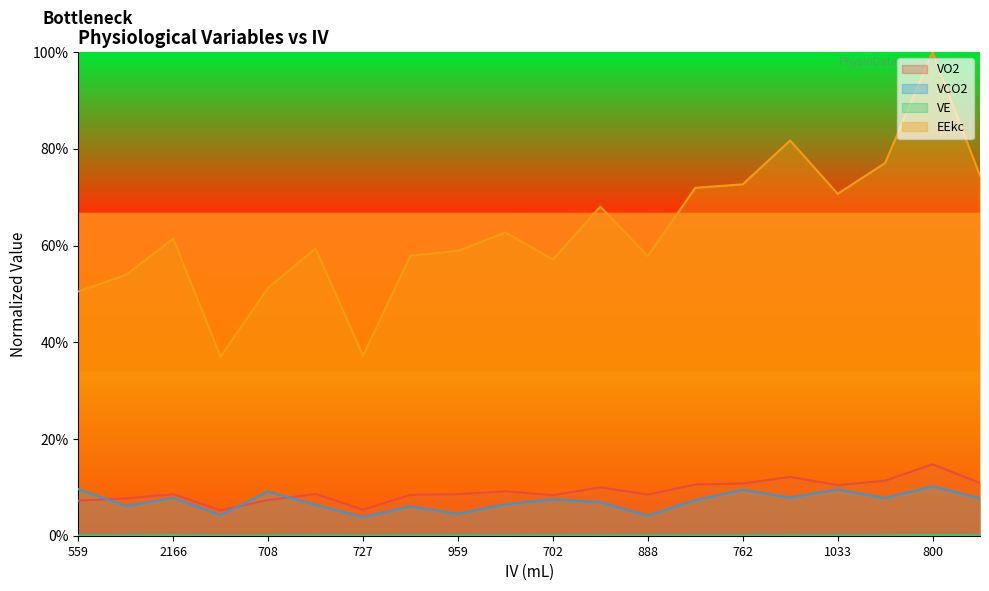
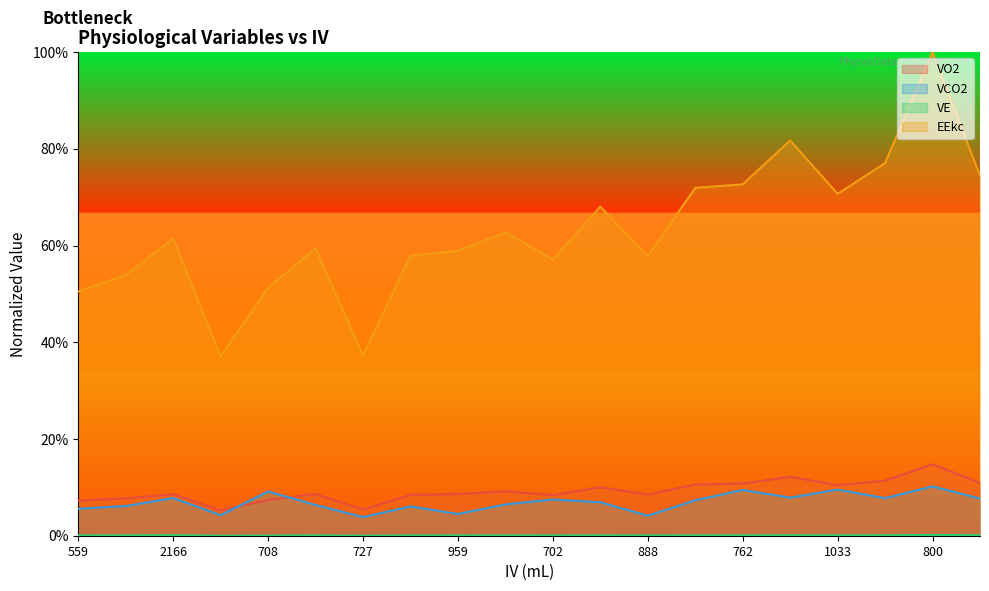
  {
    "VCO2": {
-     "559": "10%",
+     "559": "6%",
      "2166": "8%",
      "708": "9%",
      "727": "4%",
      "959": "4%",
      "702": "7%",
      "888": "4%",
      "762": "9%",
      "1033": "10%",
      "800": "10%"
    },
    "VE": {
      "559": "0%",
      "2166": "0%",
      "708": "0%",
      "727": "0%",
      "959": "0%",
      "702": "0%",
      "888": "0%",
      "762": "0%",
      "1033": "0%",
      "800": "0%"
    }
  }
